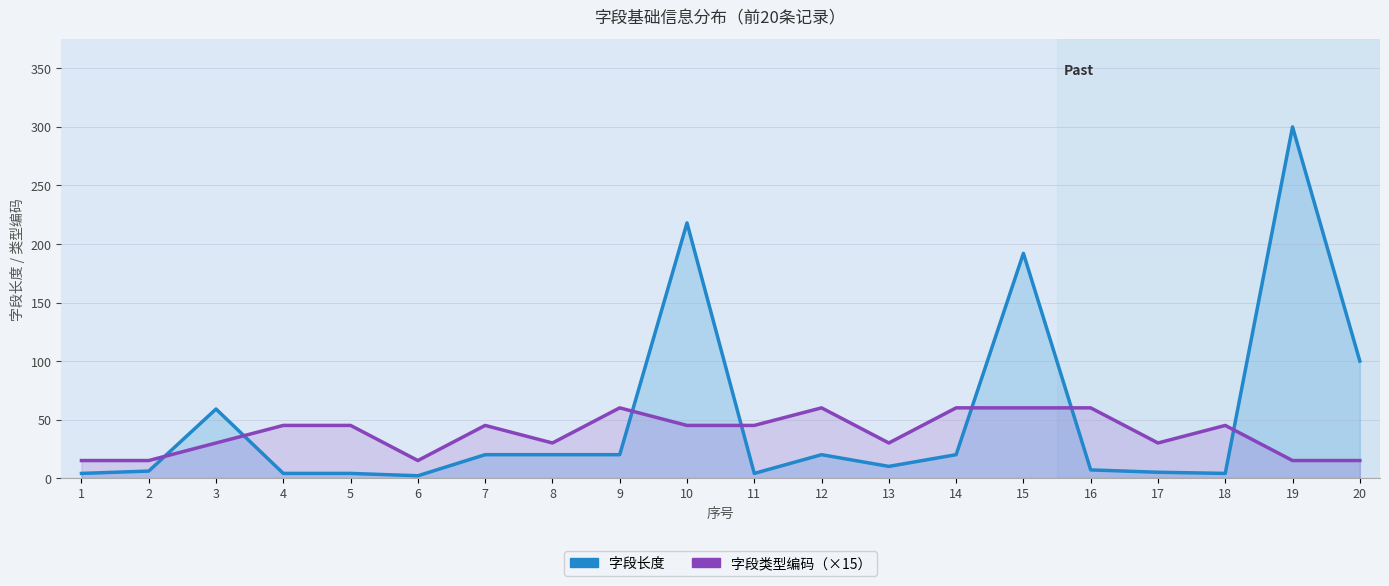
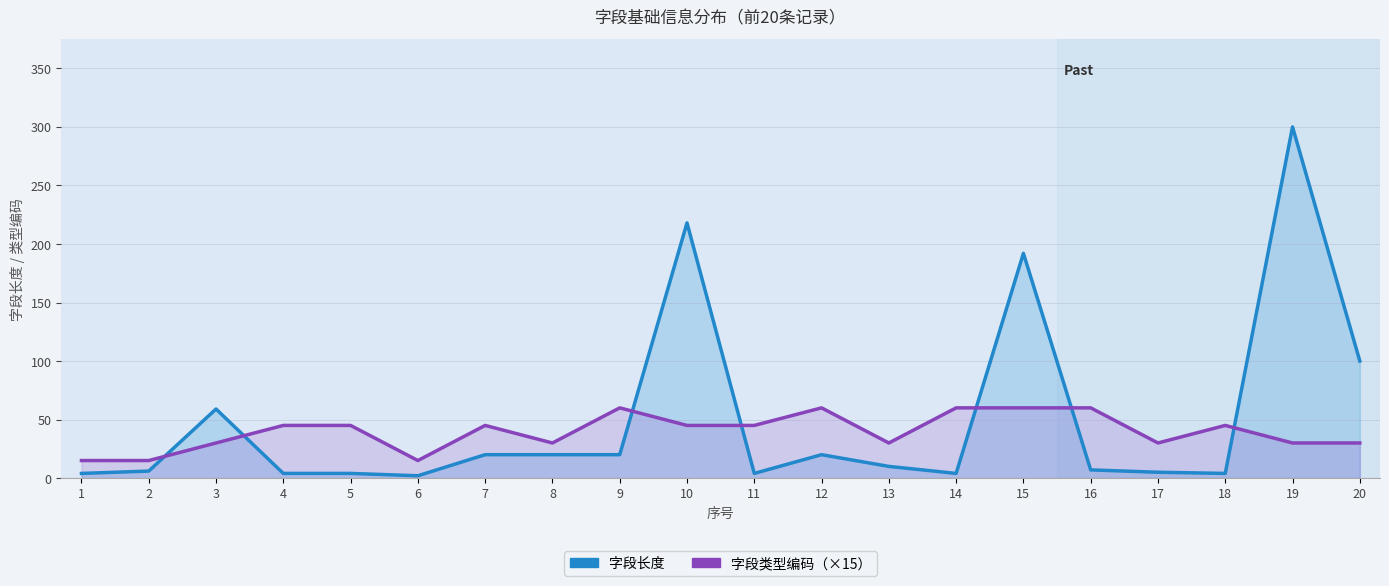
  {
    "字段长度": {
      "1": 4,
      "2": 6,
      "3": 59,
      "4": 4,
      "5": 4,
      "6": 2,
      "7": 20,
      "8": 20,
      "9": 20,
      "10": 218,
      "11": 4,
      "12": 20,
      "13": 10,
-     "14": 20,
+     "14": 4,
      "15": 192,
      "16": 7,
      "17": 5,
      "18": 4,
      "19": 300,
      "20": 100
    },
    "字段类型编码（×15）": {
      "1": 15,
      "2": 15,
      "3": 30,
      "4": 45,
      "5": 45,
      "6": 15,
      "7": 45,
      "8": 30,
      "9": 60,
      "10": 45,
      "11": 45,
      "12": 60,
      "13": 30,
      "14": 60,
      "15": 60,
      "16": 60,
      "17": 30,
      "18": 45,
-     "19": 15,
-     "20": 15
+     "19": 30,
+     "20": 30
    }
  }
